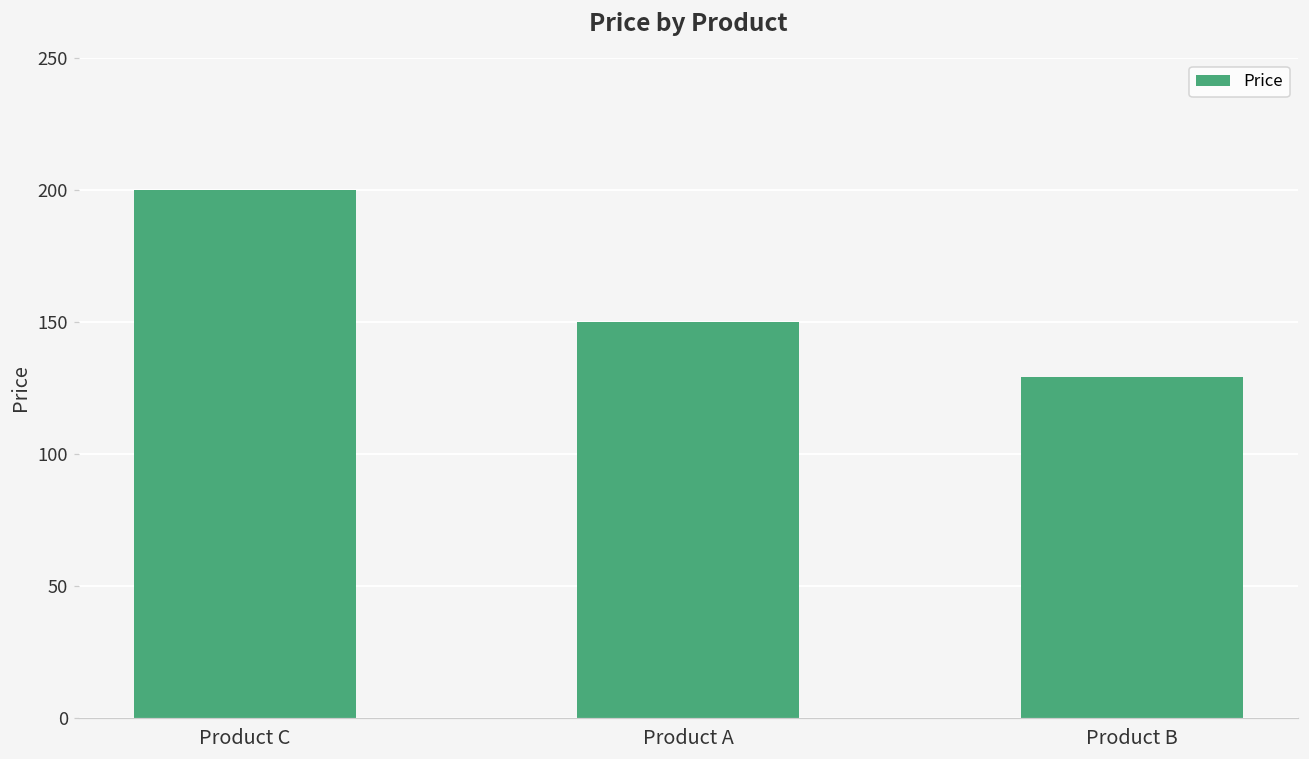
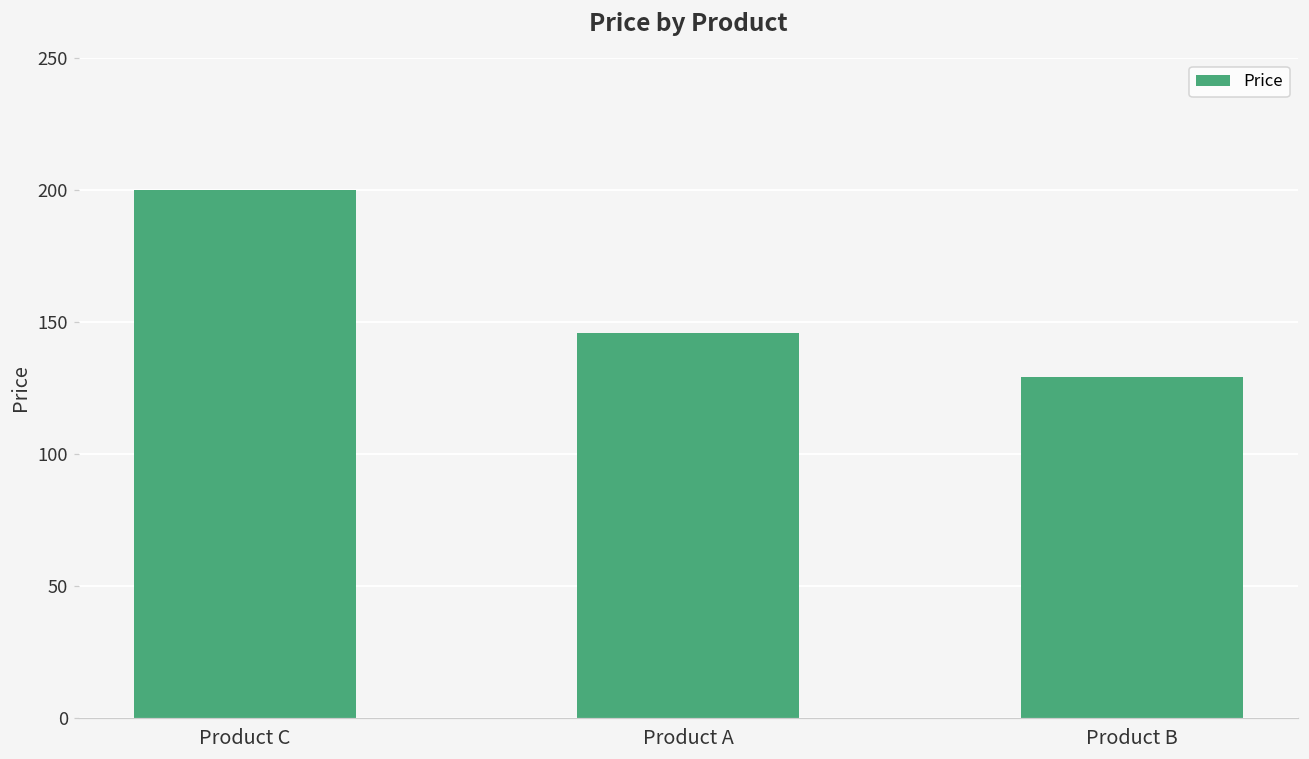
  {
    "Product C": 200,
-   "Product A": 150,
+   "Product A": 146,
    "Product B": 129
  }
